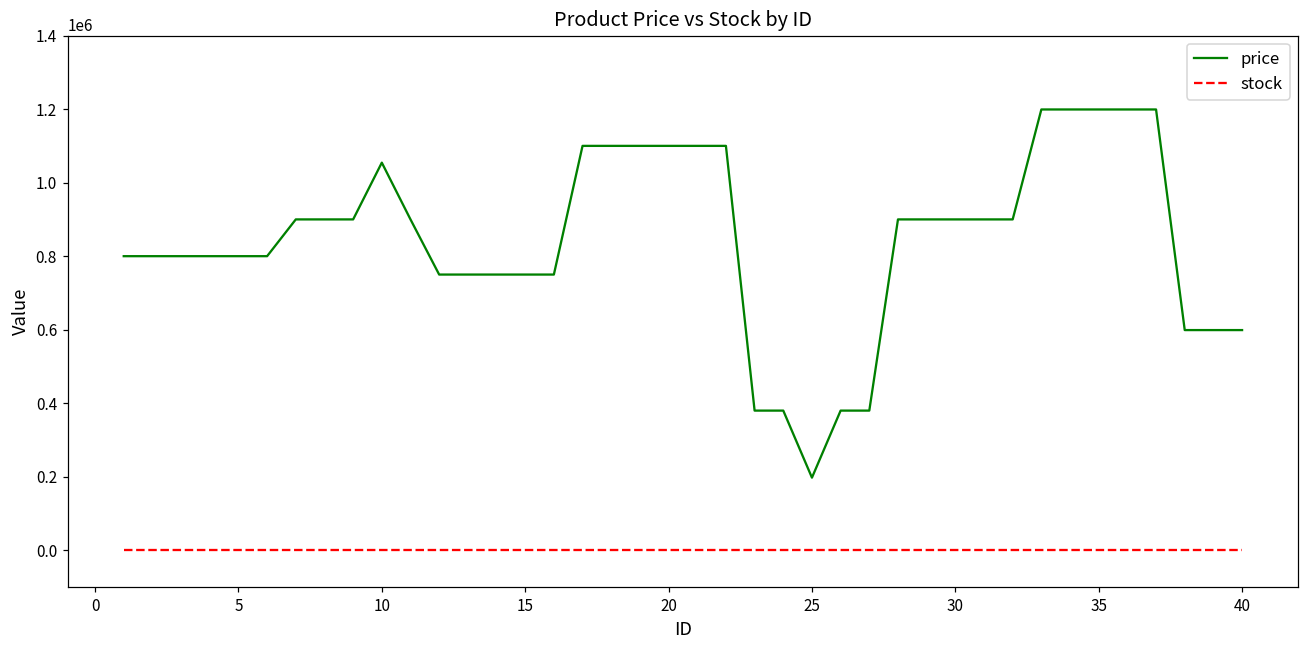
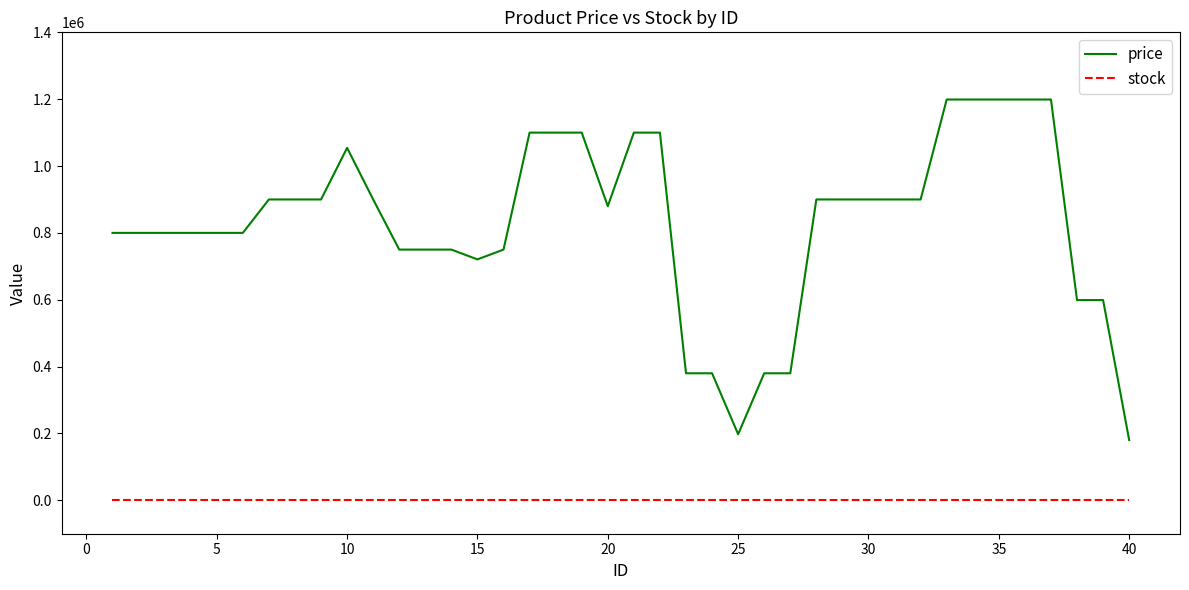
  {
    "price": {
      "5": 800000,
      "10": 1050000,
-     "15": 750000,
-     "20": 1100000,
+     "15": 720000,
+     "20": 880000,
      "25": 200000,
      "30": 900000,
      "35": 1200000,
-     "40": 600000
+     "40": 180000
    },
    "stock": {
      "5": 0,
      "10": 0,
      "15": 0,
      "20": 0,
      "25": 0,
      "30": 0,
      "35": 0,
      "40": 0
    }
  }
